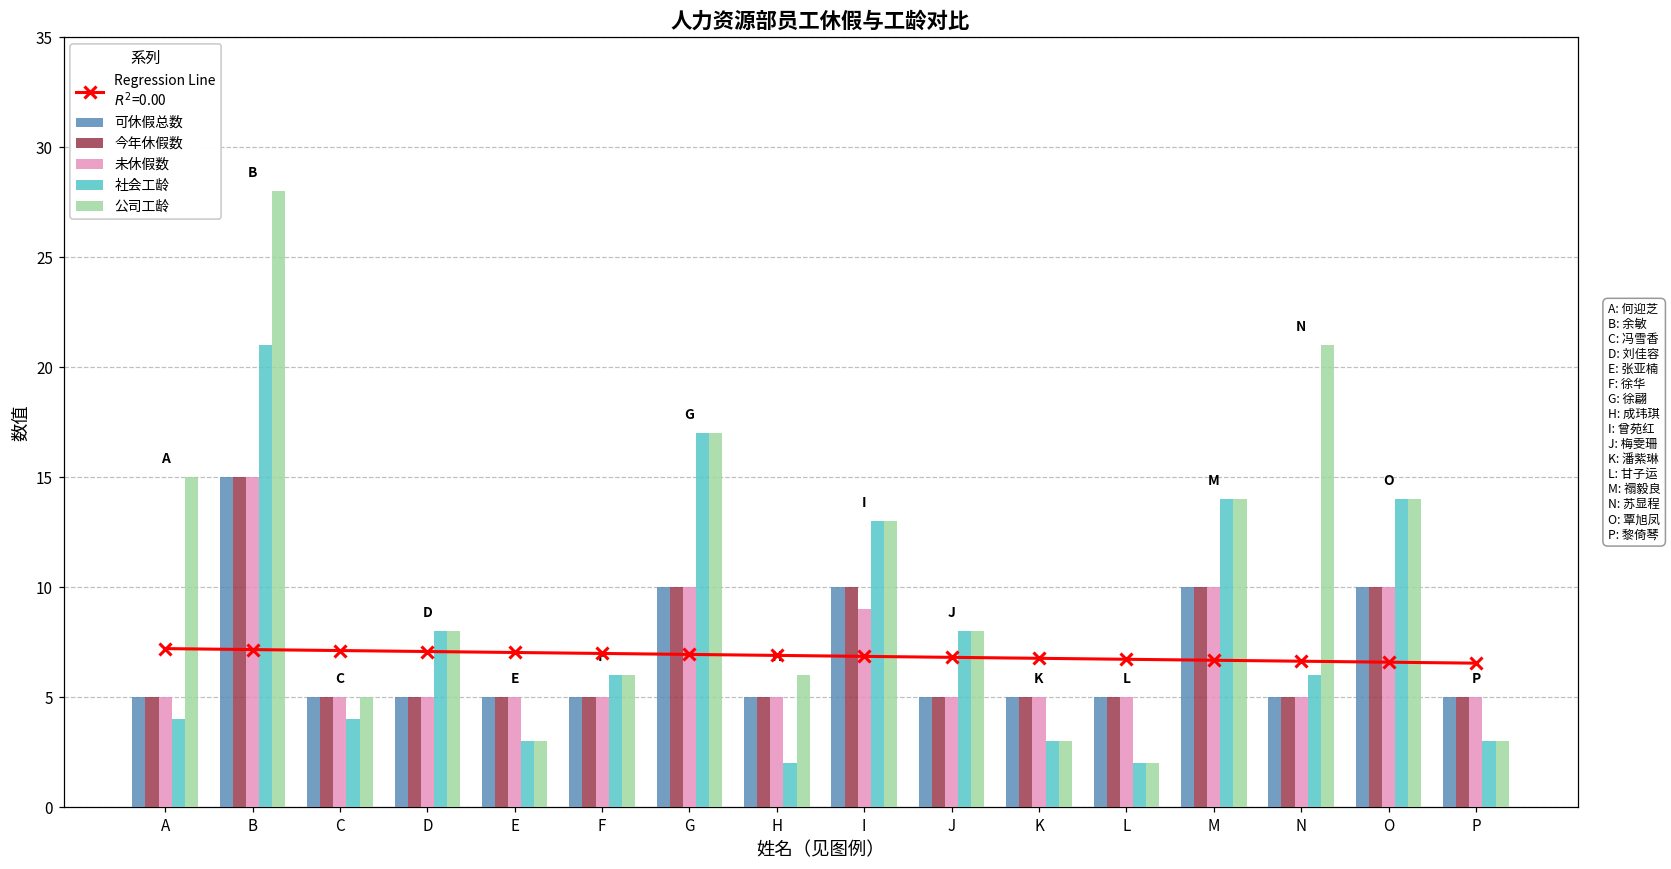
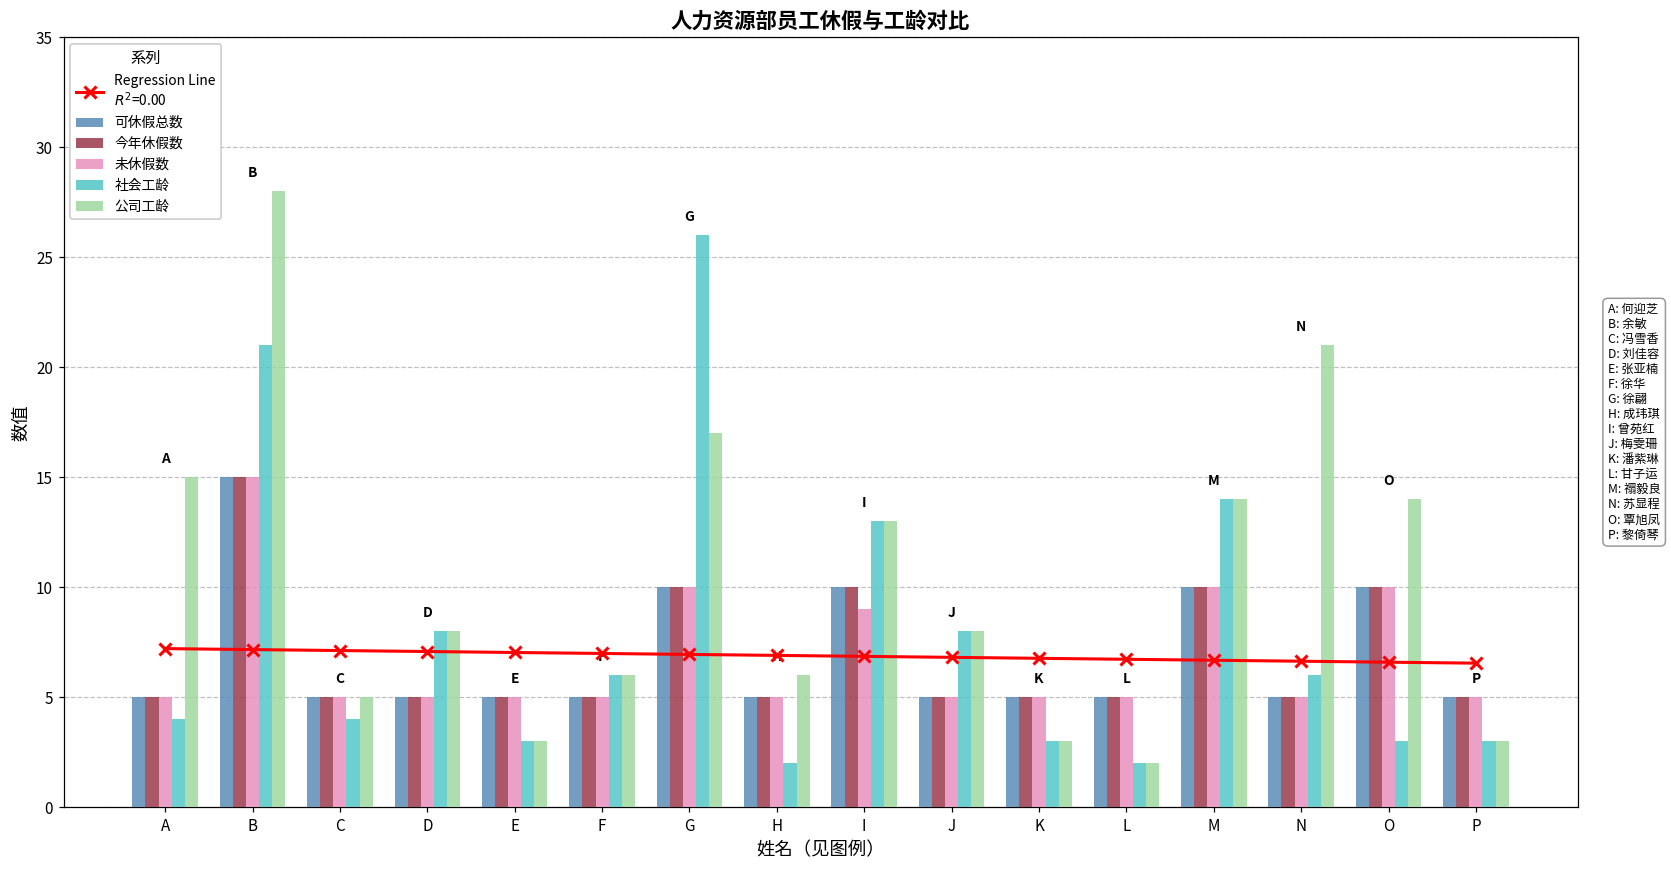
  {
    "可休假总数": {
      "A": 5,
      "B": 15,
      "C": 5,
      "D": 5,
      "E": 5,
      "F": 5,
      "G": 10,
      "H": 5,
      "I": 10,
      "J": 5,
      "K": 5,
      "L": 5,
      "M": 10,
      "N": 5,
      "O": 10,
      "P": 5
    },
    "今年休假数": {
      "A": 5,
      "B": 15,
      "C": 5,
      "D": 5,
      "E": 5,
      "F": 5,
      "G": 10,
      "H": 5,
      "I": 10,
      "J": 5,
      "K": 5,
      "L": 5,
      "M": 10,
      "N": 5,
      "O": 10,
      "P": 5
    },
    "未休假数": {
      "A": 5,
      "B": 15,
      "C": 5,
      "D": 5,
      "E": 5,
      "F": 5,
      "G": 10,
      "H": 5,
      "I": 9,
      "J": 5,
      "K": 5,
      "L": 5,
      "M": 10,
      "N": 5,
      "O": 10,
      "P": 5
    },
    "社会工龄": {
      "A": 4,
      "B": 21,
      "C": 4,
      "D": 8,
      "E": 3,
      "F": 6,
-     "G": 17,
+     "G": 26,
      "H": 2,
      "I": 13,
      "J": 8,
      "K": 3,
      "L": 2,
      "M": 14,
      "N": 6,
-     "O": 14,
+     "O": 3,
      "P": 3
    },
    "公司工龄": {
      "A": 15,
      "B": 28,
      "C": 5,
      "D": 8,
      "E": 3,
      "F": 6,
      "G": 17,
      "H": 6,
      "I": 13,
      "J": 8,
      "K": 3,
      "L": 2,
      "M": 14,
      "N": 21,
      "O": 14,
      "P": 3
    }
  }
